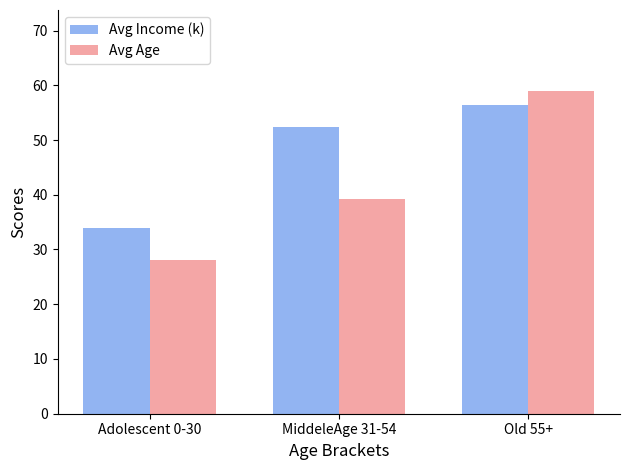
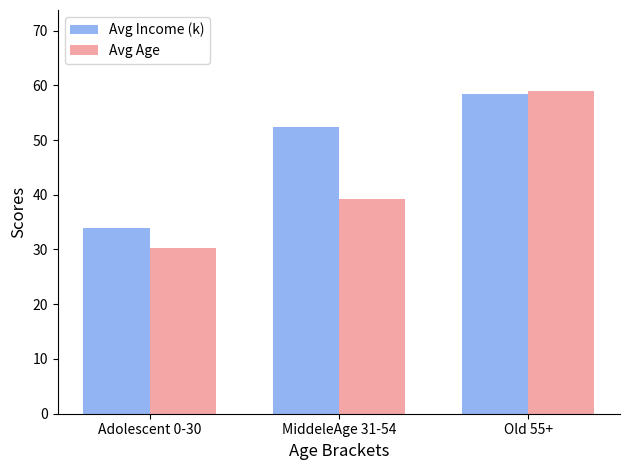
  {
    "Avg Income (k)": {
      "Adolescent 0-30": 34,
      "MiddeleAge 31-54": 52,
-     "Old 55+": 56
+     "Old 55+": 58
    },
    "Avg Age": {
-     "Adolescent 0-30": 28,
+     "Adolescent 0-30": 30,
      "MiddeleAge 31-54": 39,
      "Old 55+": 59
    }
  }
